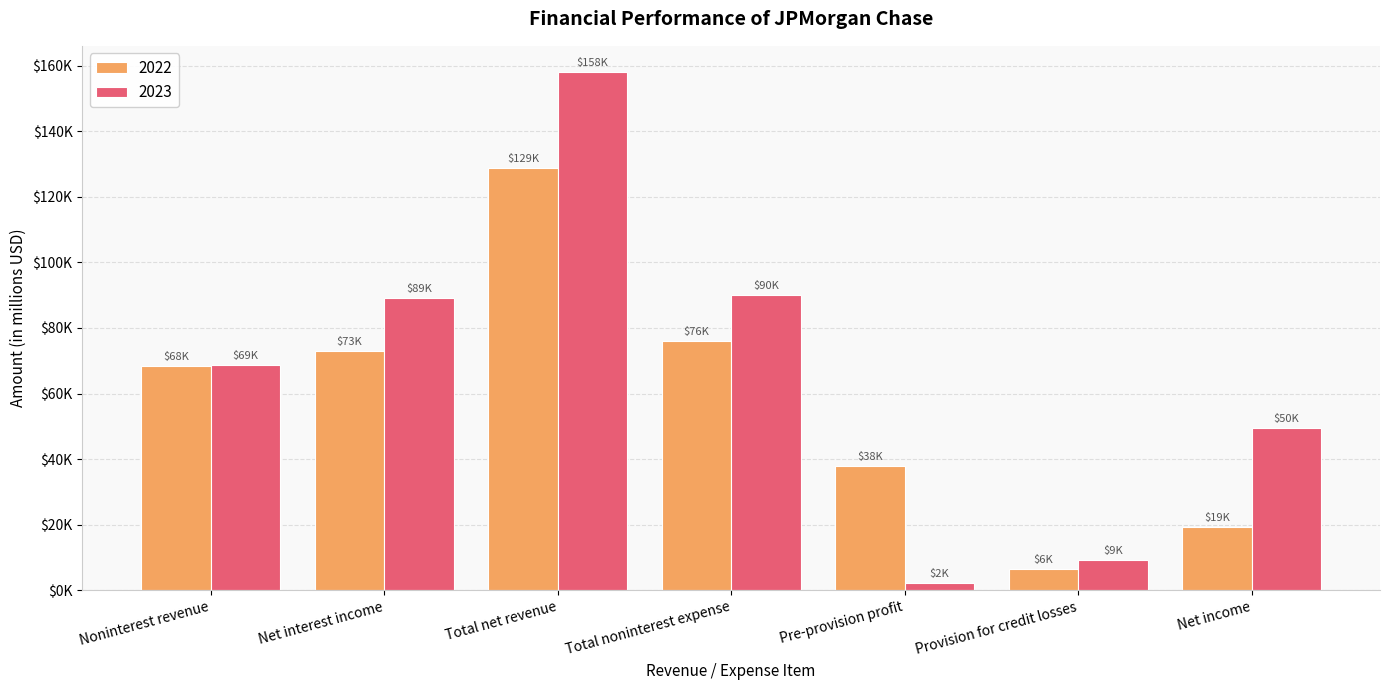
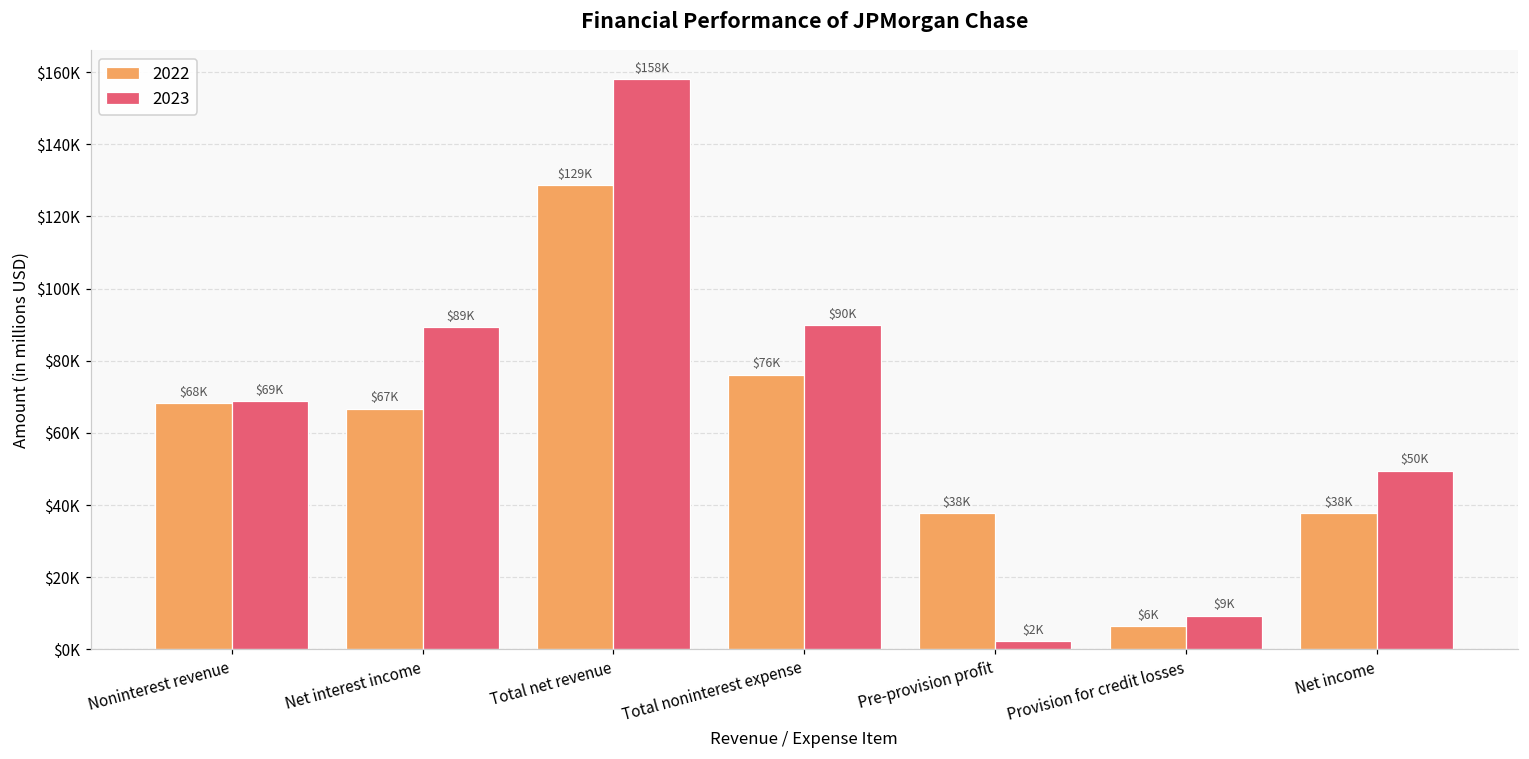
  {
    "2022": {
      "Noninterest revenue": "$68K",
-     "Net interest income": "$73K",
+     "Net interest income": "$67K",
      "Total net revenue": "$129K",
      "Total noninterest expense": "$76K",
      "Pre-provision profit": "$38K",
      "Provision for credit losses": "$6K",
-     "Net income": "$19K"
+     "Net income": "$38K"
    },
    "2023": {
      "Noninterest revenue": "$69K",
      "Net interest income": "$89K",
      "Total net revenue": "$158K",
      "Total noninterest expense": "$90K",
      "Pre-provision profit": "$2K",
      "Provision for credit losses": "$9K",
      "Net income": "$50K"
    }
  }
